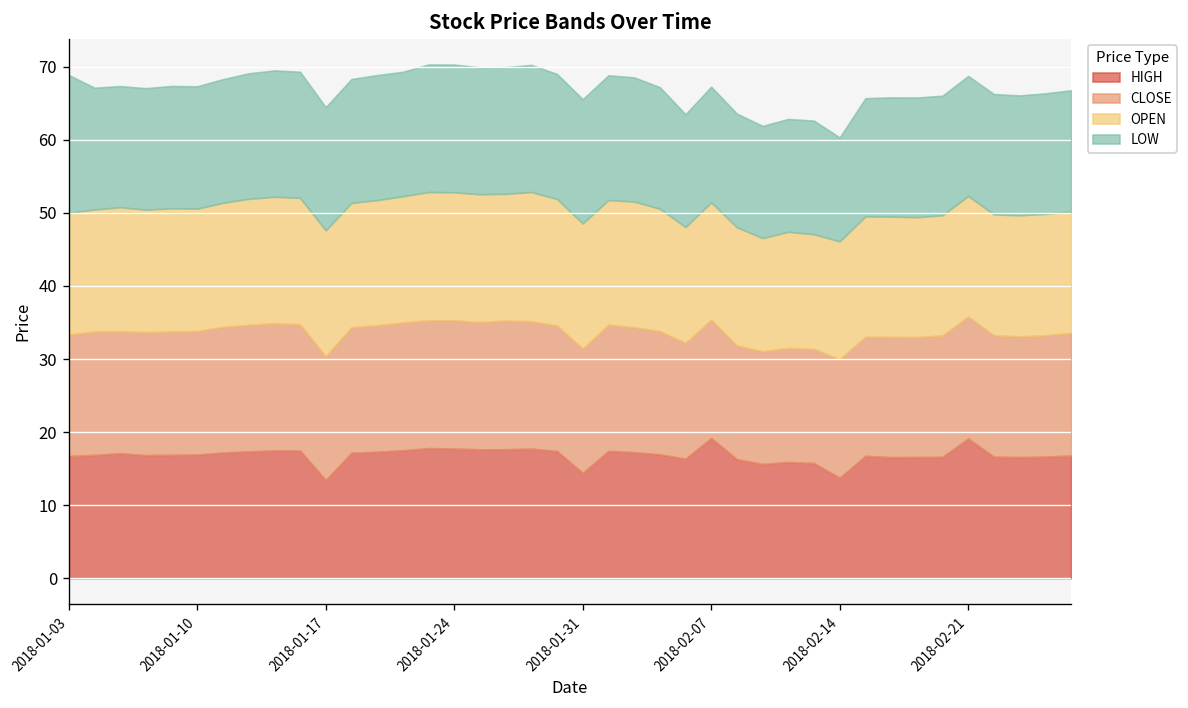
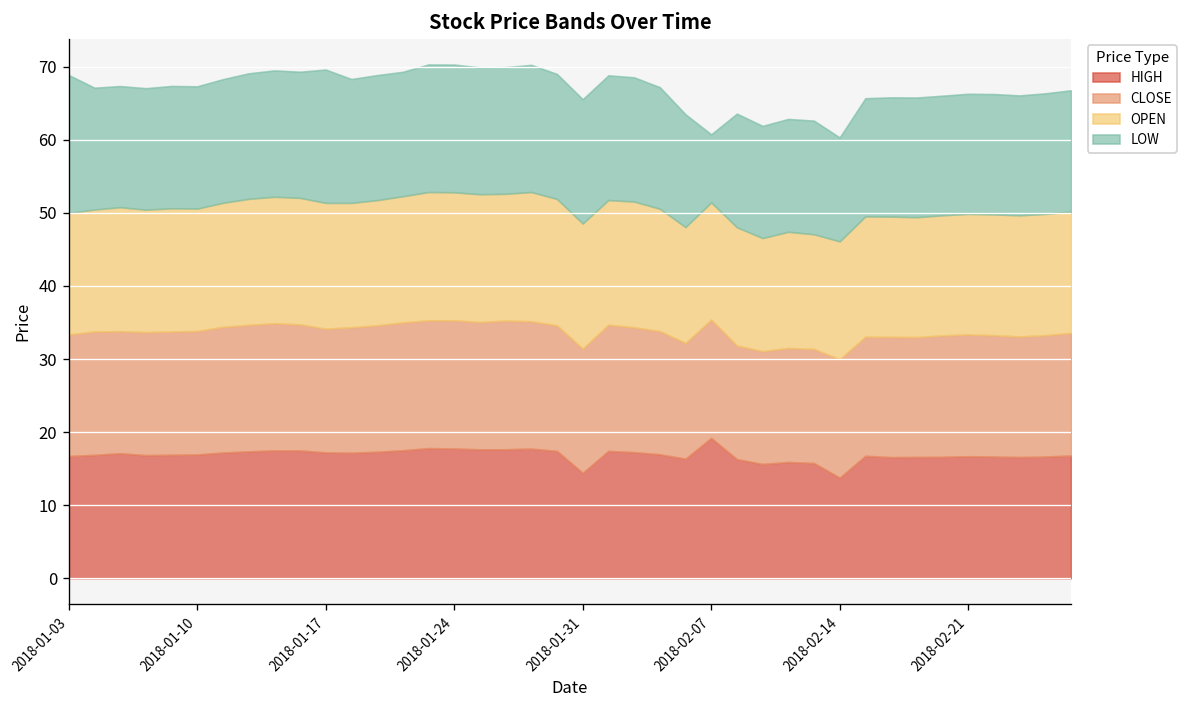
  {
    "HIGH": {
      "2018-01-03": 17,
      "2018-01-10": 17,
-     "2018-01-17": 13,
+     "2018-01-17": 17,
      "2018-01-24": 18,
      "2018-01-31": 14,
      "2018-02-07": 19,
      "2018-02-14": 14,
-     "2018-02-21": 19
+     "2018-02-21": 17
    },
    "LOW": {
      "2018-01-03": 19,
      "2018-01-10": 17,
-     "2018-01-17": 17,
+     "2018-01-17": 18,
      "2018-01-24": 17,
      "2018-01-31": 17,
-     "2018-02-07": 16,
+     "2018-02-07": 9,
      "2018-02-14": 14,
      "2018-02-21": 16
    }
  }
